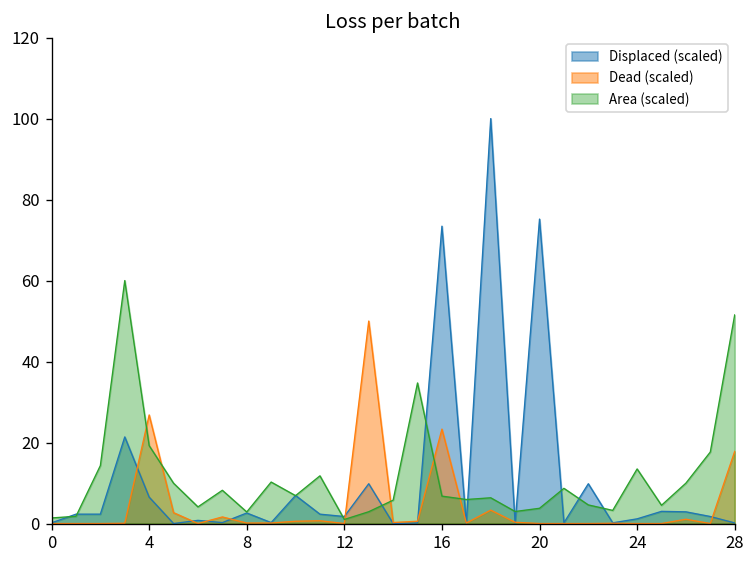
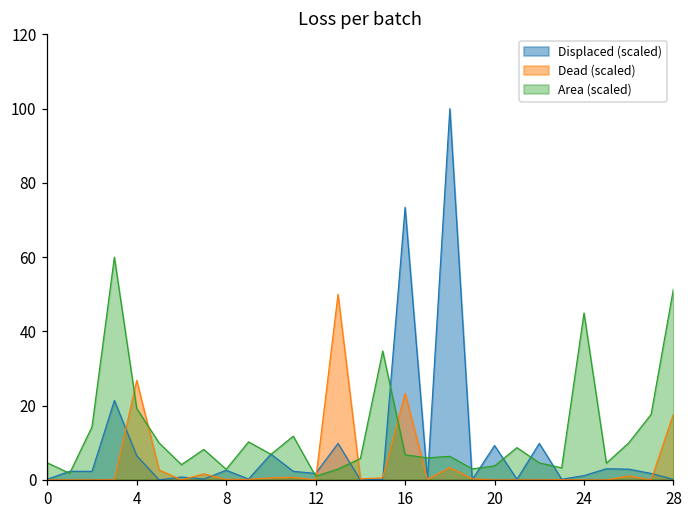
  {
    "Displaced (scaled)": {
      "4": 7,
      "16": 73,
-     "20": 75,
+     "20": 9,
      "24": 1,
      "28": 0
    },
    "Dead (scaled)": {
      "4": 27,
      "8": 0,
      "12": 0,
      "16": 23,
      "20": 0,
      "24": 0,
      "28": 18
    },
    "Area (scaled)": {
-     "0": 1,
+     "0": 5,
      "4": 19,
      "16": 7,
      "20": 4,
-     "24": 13,
+     "24": 45,
      "28": 52
    }
  }
